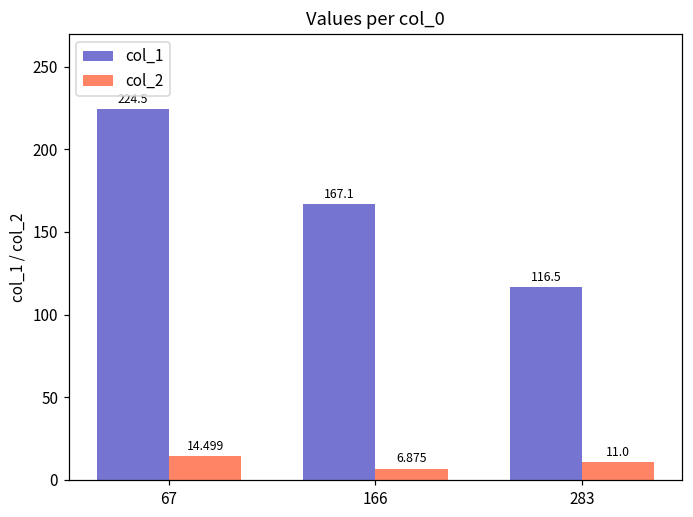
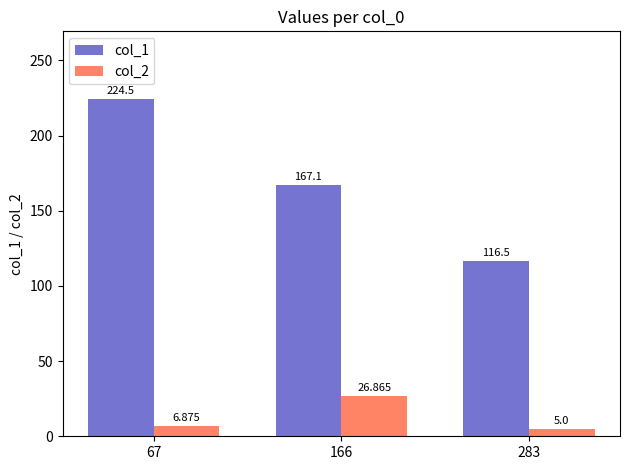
  {
    "col_1": {
      "67": 224.5,
      "166": 167.1,
      "283": 116.5
    },
    "col_2": {
-     "67": 14.499,
-     "166": 6.875,
-     "283": 11.0
+     "67": 6.875,
+     "166": 26.865,
+     "283": 5.0
    }
  }
